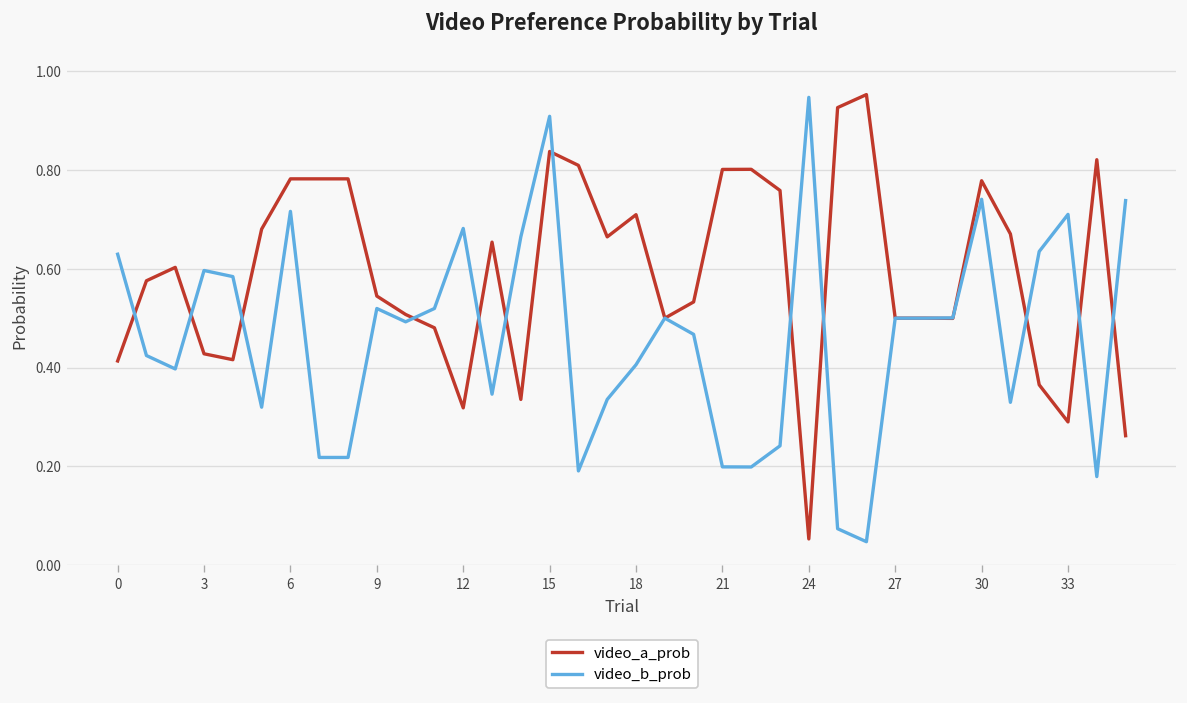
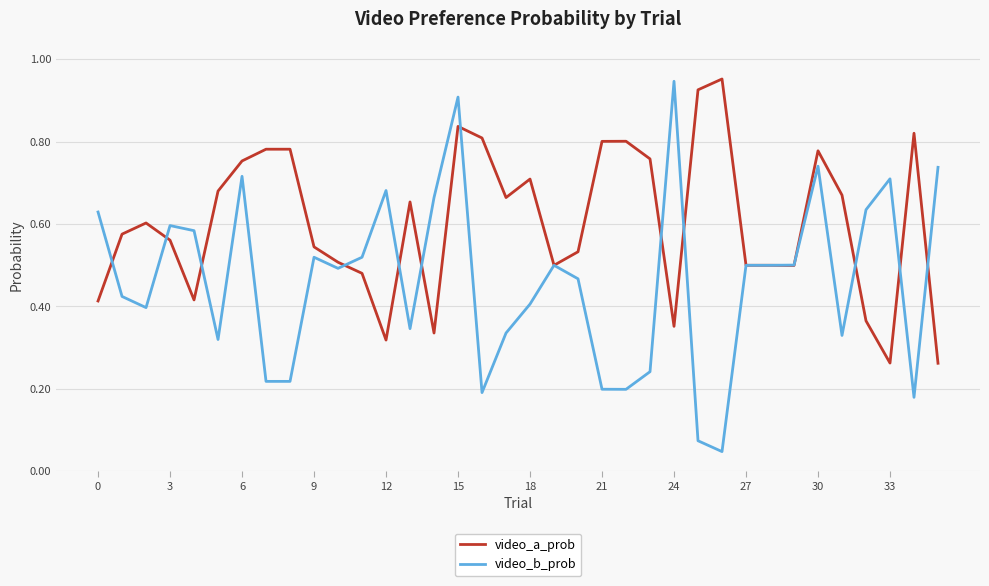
  {
    "video_a_prob": {
      "0": 0.41,
-     "3": 0.43,
-     "6": 0.78,
+     "3": 0.56,
+     "6": 0.75,
      "9": 0.54,
      "12": 0.32,
      "15": 0.84,
      "18": 0.71,
      "21": 0.80,
-     "24": 0.05,
+     "24": 0.35,
      "30": 0.78,
-     "33": 0.29
+     "33": 0.26
    },
    "video_b_prob": {
      "0": 0.63,
      "3": 0.60,
      "6": 0.72,
      "9": 0.52,
      "12": 0.68,
      "15": 0.91,
      "18": 0.41,
      "21": 0.20,
      "24": 0.95,
      "30": 0.74,
      "33": 0.71
    }
  }
